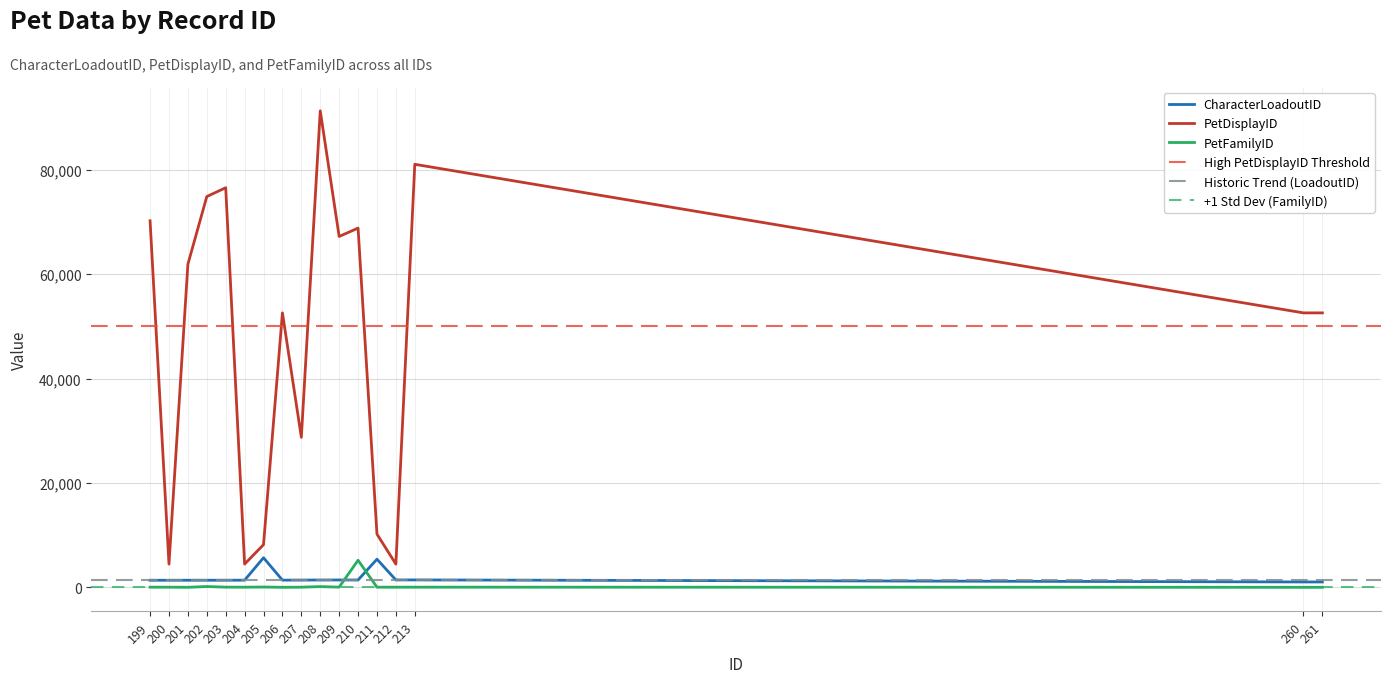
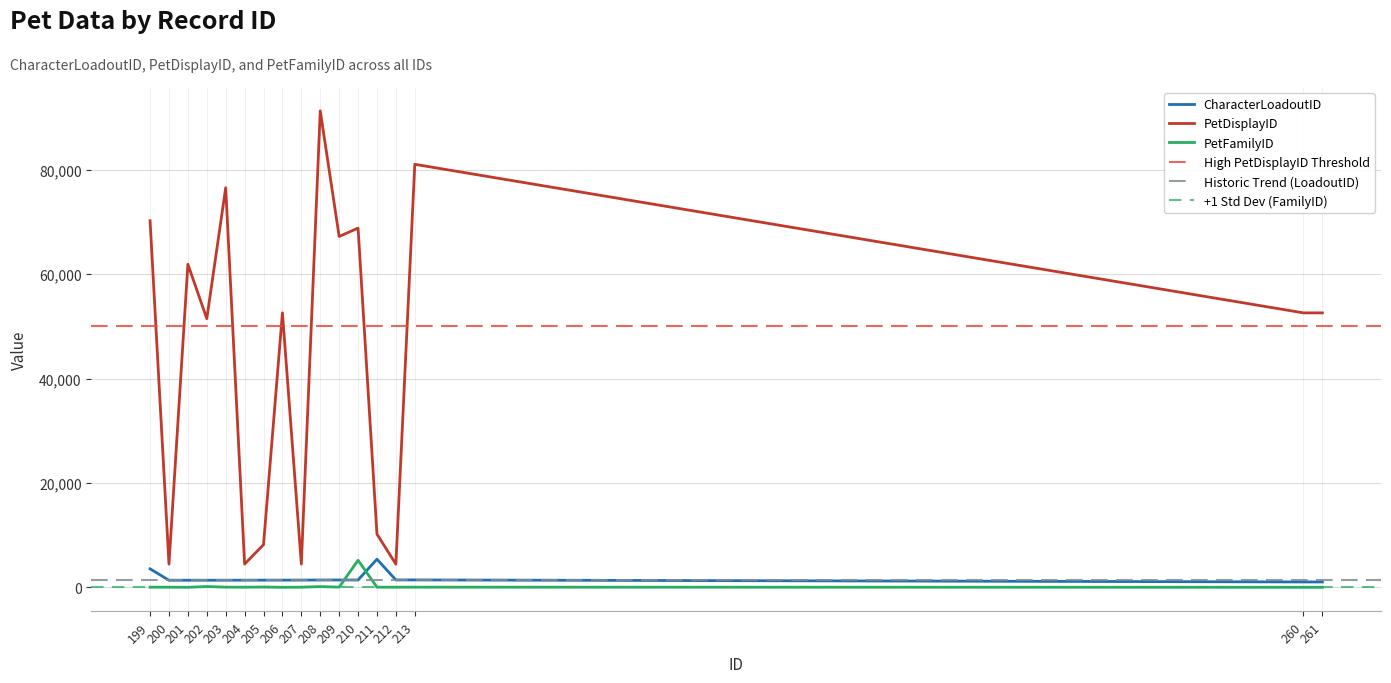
  {
    "CharacterLoadoutID": {
-     "199": "1,000",
+     "199": "4,000",
      "200": "1,000",
      "201": "1,000",
      "202": "1,000",
      "203": "1,000",
      "204": "1,000",
-     "205": "6,000",
+     "205": "1,000",
      "206": "1,000",
      "207": "1,000",
      "208": "1,000",
      "209": "1,000",
      "210": "1,000",
      "211": "5,000",
      "212": "1,000",
      "213": "1,000",
      "260": "1,000",
      "261": "1,000"
    },
    "PetDisplayID": {
      "199": "70,000",
      "200": "4,000",
      "201": "62,000",
-     "202": "75,000",
+     "202": "51,000",
      "203": "77,000",
      "204": "4,000",
      "205": "8,000",
      "206": "53,000",
-     "207": "29,000",
+     "207": "4,000",
      "208": "91,000",
      "209": "67,000",
      "210": "69,000",
      "211": "10,000",
      "212": "4,000",
      "213": "81,000",
      "260": "53,000",
      "261": "53,000"
    },
    "PetFamilyID": {
      "199": "0",
      "200": "0",
      "201": "0",
      "202": "0",
      "203": "0",
      "204": "0",
      "205": "0",
      "206": "0",
      "207": "0",
      "208": "0",
      "209": "0",
      "210": "5,000",
      "211": "0",
      "212": "0",
      "213": "0",
      "260": "0",
      "261": "0"
    }
  }
